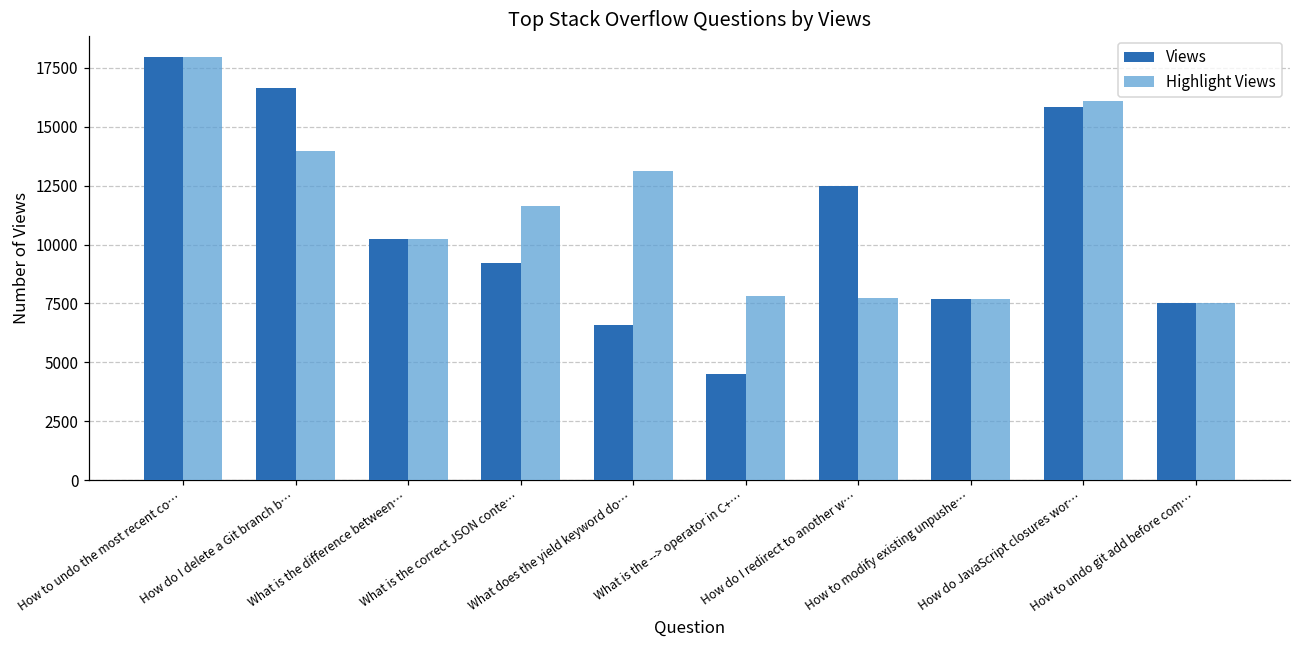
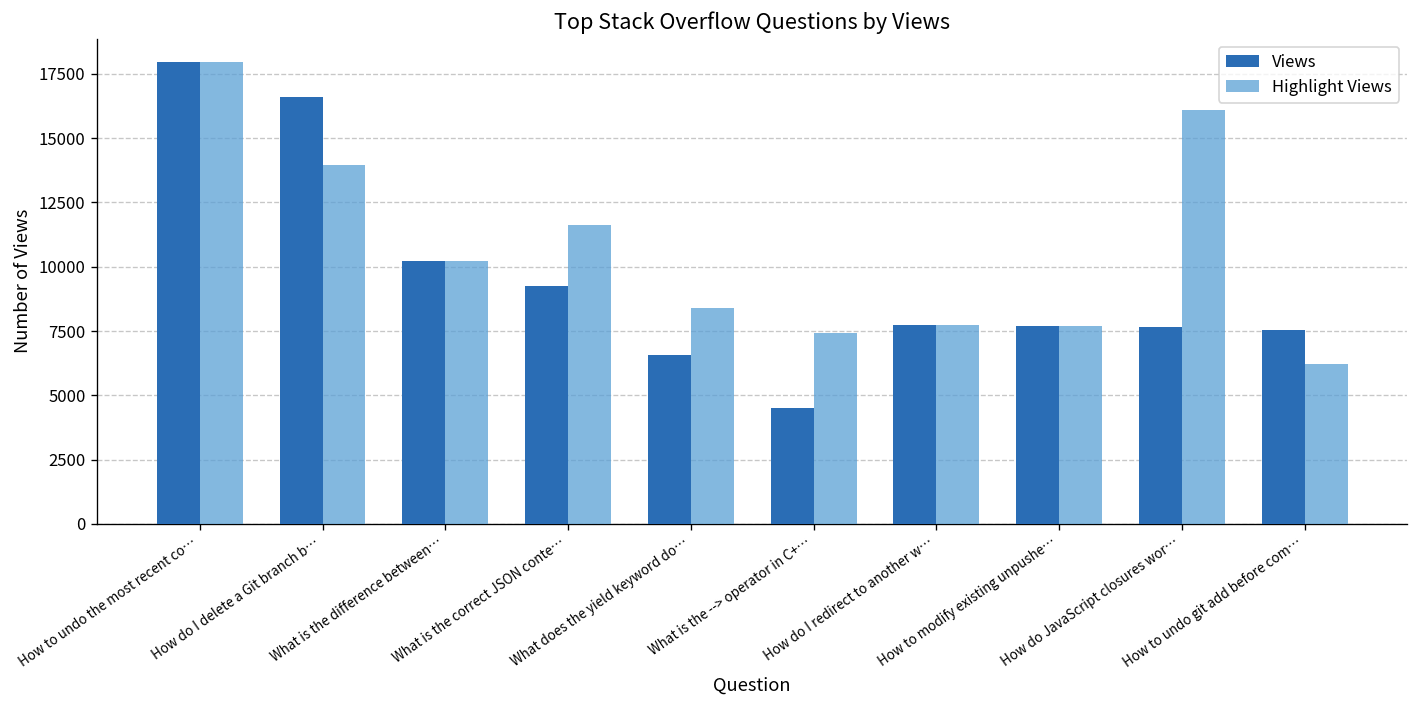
  {
    "Views": {
      "How to undo the most recent co…": 18000,
      "How do I delete a Git branch b…": 16600,
      "What is the difference between…": 10200,
      "What is the correct JSON conte…": 9200,
      "What does the yield keyword do…": 6600,
      "What is the --> operator in C+…": 4500,
-     "How do I redirect to another w…": 12500,
+     "How do I redirect to another w…": 7700,
      "How to modify existing unpushe…": 7700,
-     "How do JavaScript closures wor…": 15800,
+     "How do JavaScript closures wor…": 7700,
      "How to undo git add before com…": 7500
    },
    "Highlight Views": {
      "How to undo the most recent co…": 18000,
      "How do I delete a Git branch b…": 14000,
      "What is the difference between…": 10200,
      "What is the correct JSON conte…": 11600,
-     "What does the yield keyword do…": 13100,
-     "What is the --> operator in C+…": 7800,
+     "What does the yield keyword do…": 8400,
+     "What is the --> operator in C+…": 7400,
      "How do I redirect to another w…": 7700,
      "How to modify existing unpushe…": 7700,
      "How do JavaScript closures wor…": 16100,
-     "How to undo git add before com…": 7500
+     "How to undo git add before com…": 6200
    }
  }
